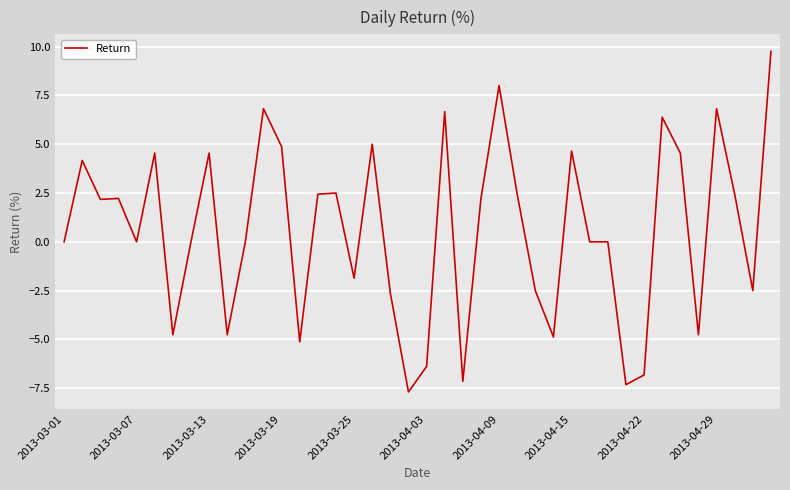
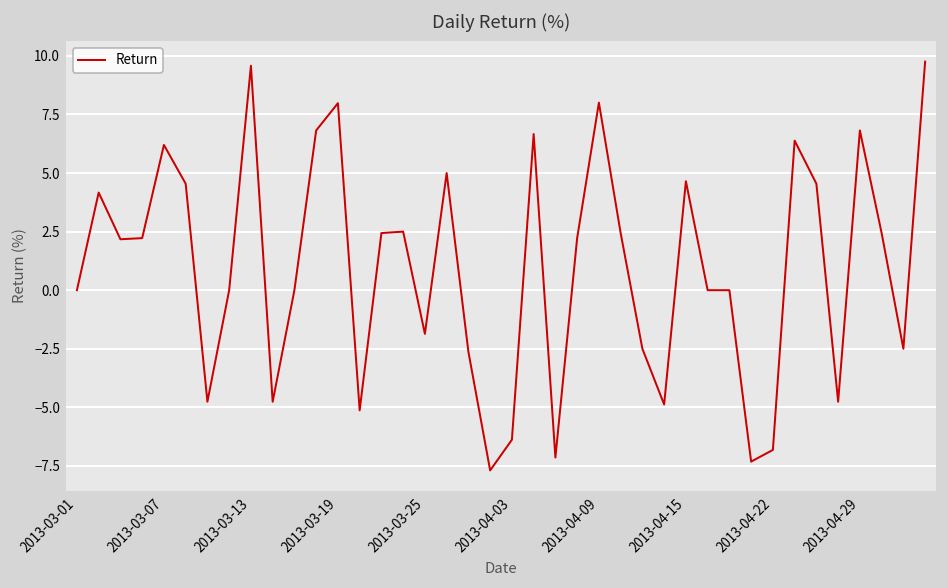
  {
    "2013-03-01": 0.0,
-   "2013-03-07": 0.0,
-   "2013-03-13": 4.5,
-   "2013-03-19": 4.9,
+   "2013-03-07": 6.2,
+   "2013-03-13": 9.6,
+   "2013-03-19": 8.0,
    "2013-03-25": -1.9,
    "2013-04-03": -6.4,
    "2013-04-09": 8.0,
    "2013-04-15": 4.7,
    "2013-04-22": -6.8,
    "2013-04-29": 6.8
  }
